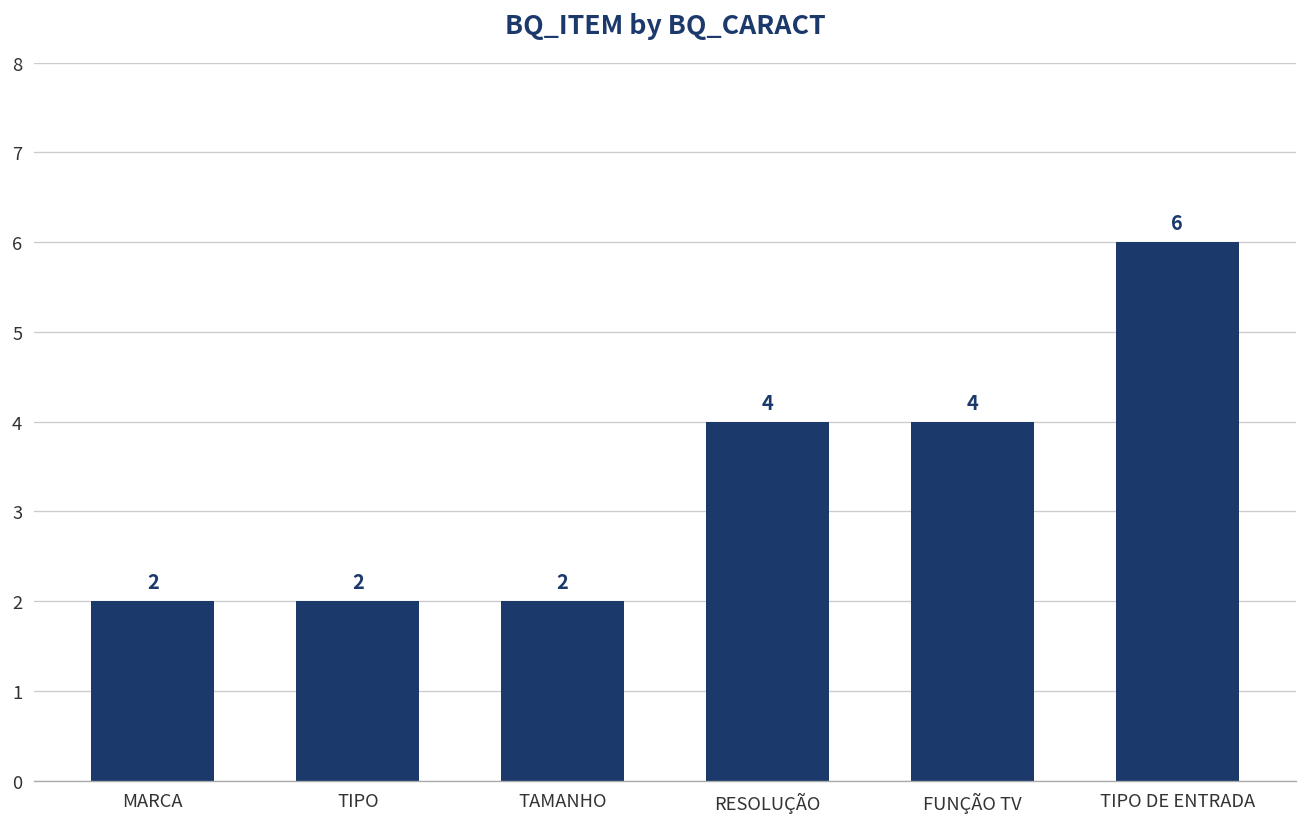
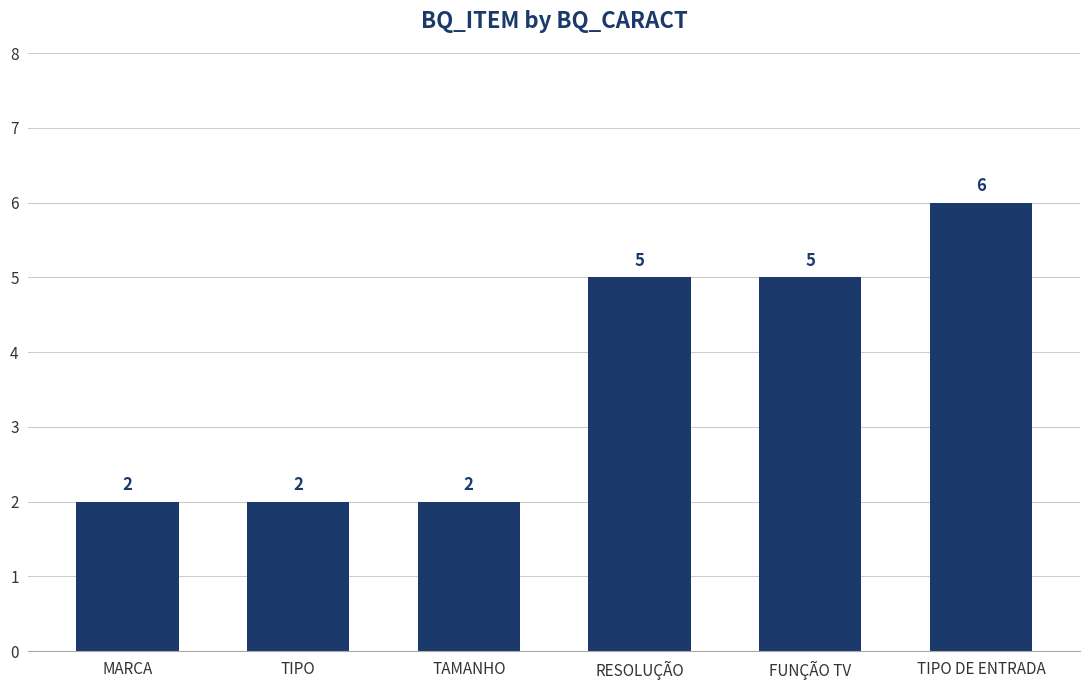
  {
    "MARCA": 2,
    "TIPO": 2,
    "TAMANHO": 2,
-   "RESOLUÇÃO": 4,
-   "FUNÇÃO TV": 4,
+   "RESOLUÇÃO": 5,
+   "FUNÇÃO TV": 5,
    "TIPO DE ENTRADA": 6
  }
